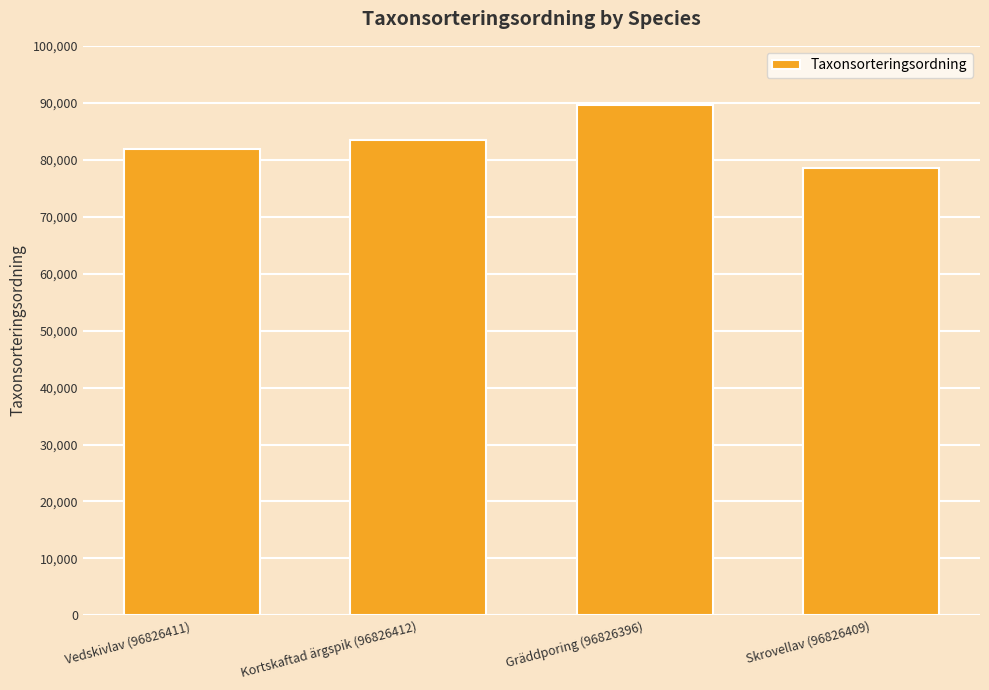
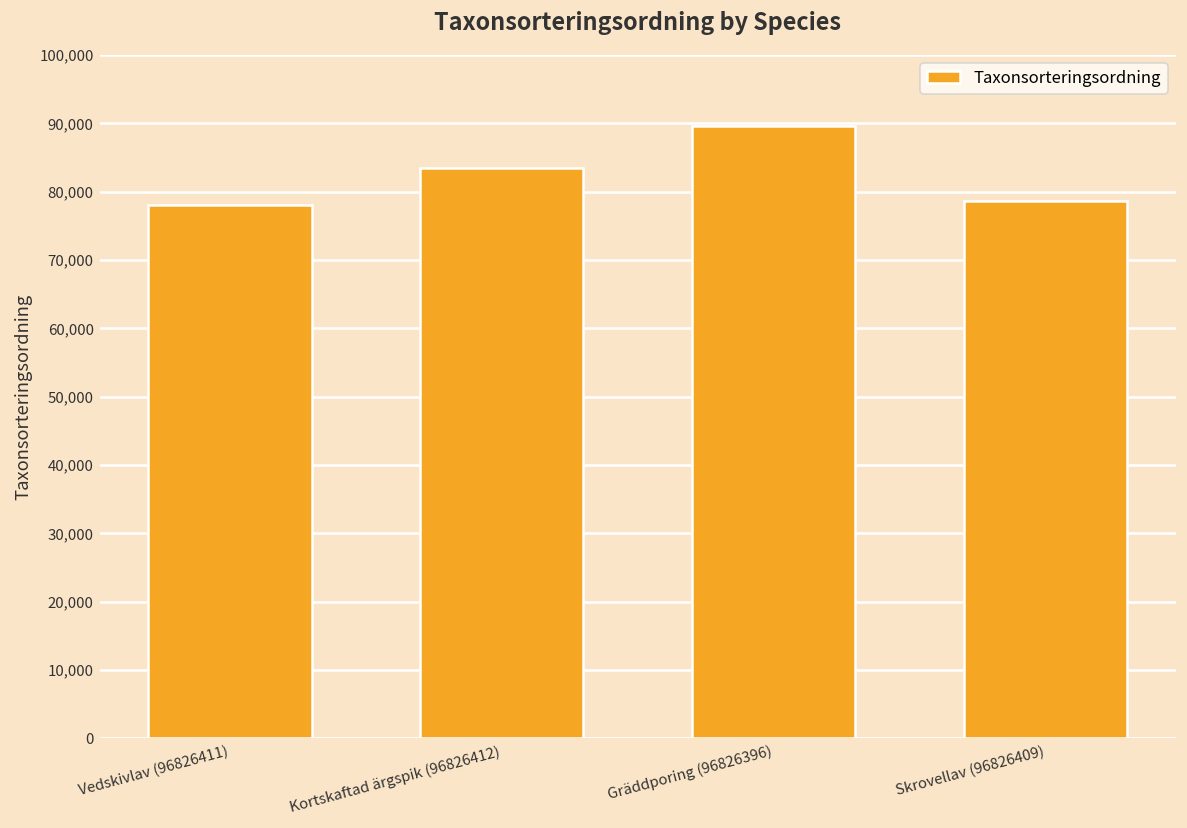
  {
-   "Vedskivlav (96826411)": "82,000",
+   "Vedskivlav (96826411)": "78,000",
    "Kortskaftad ärgspik (96826412)": "83,000",
    "Gräddporing (96826396)": "90,000",
    "Skrovellav (96826409)": "79,000"
  }
